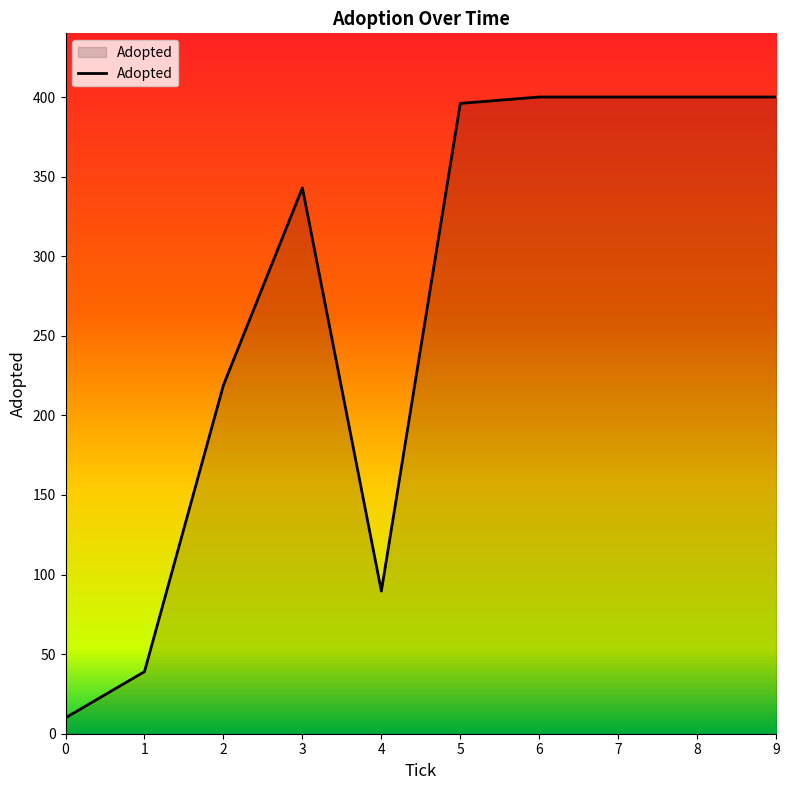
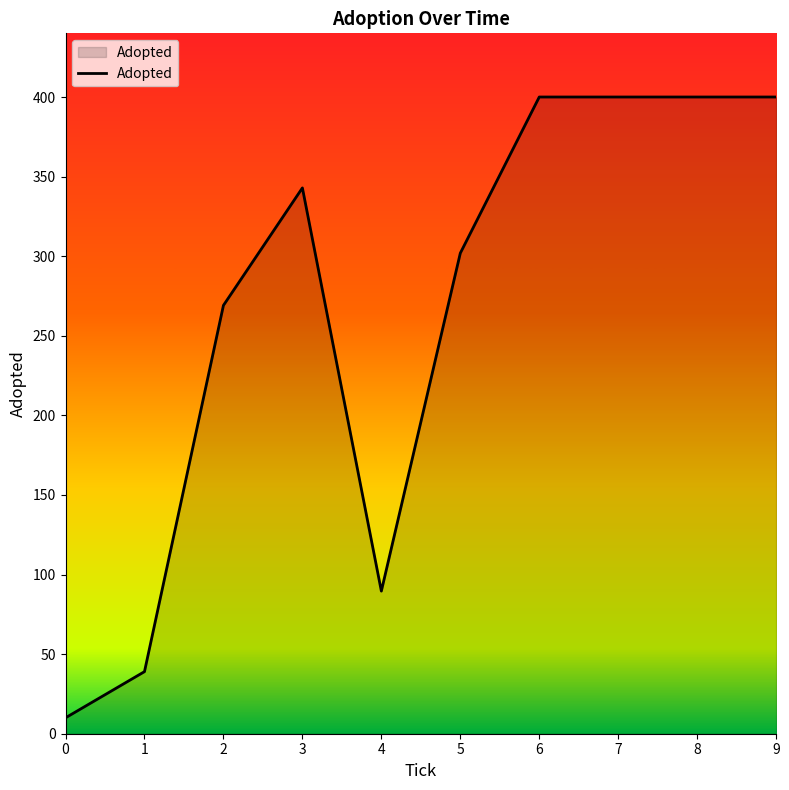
  {
    "0": 10,
    "1": 39,
-   "2": 219,
+   "2": 269,
    "3": 343,
    "4": 90,
-   "5": 396,
+   "5": 302,
    "6": 400,
    "7": 400,
    "8": 400,
    "9": 400
  }
